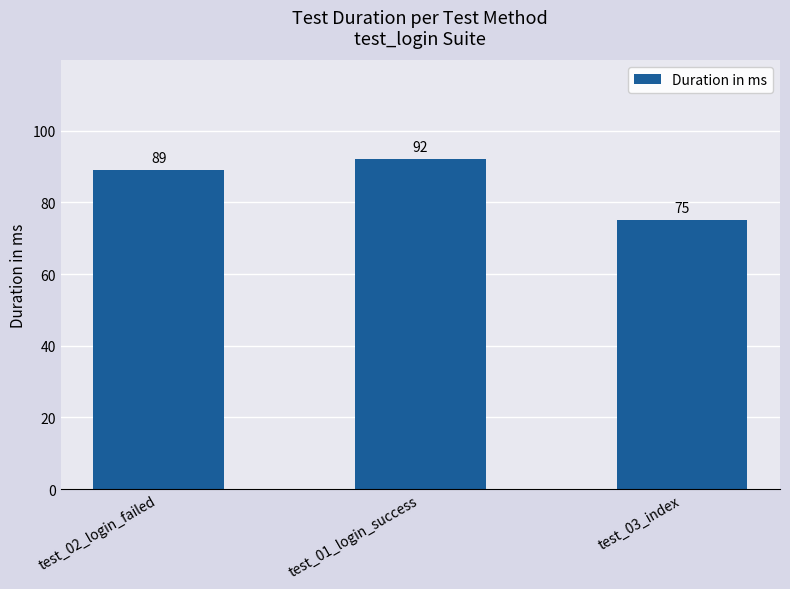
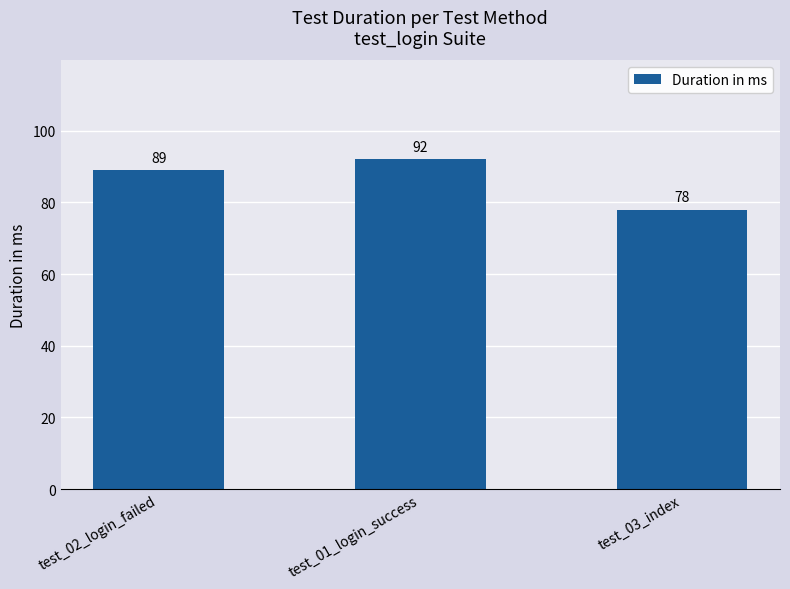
  {
    "test_02_login_failed": 89,
    "test_01_login_success": 92,
-   "test_03_index": 75
+   "test_03_index": 78
  }
